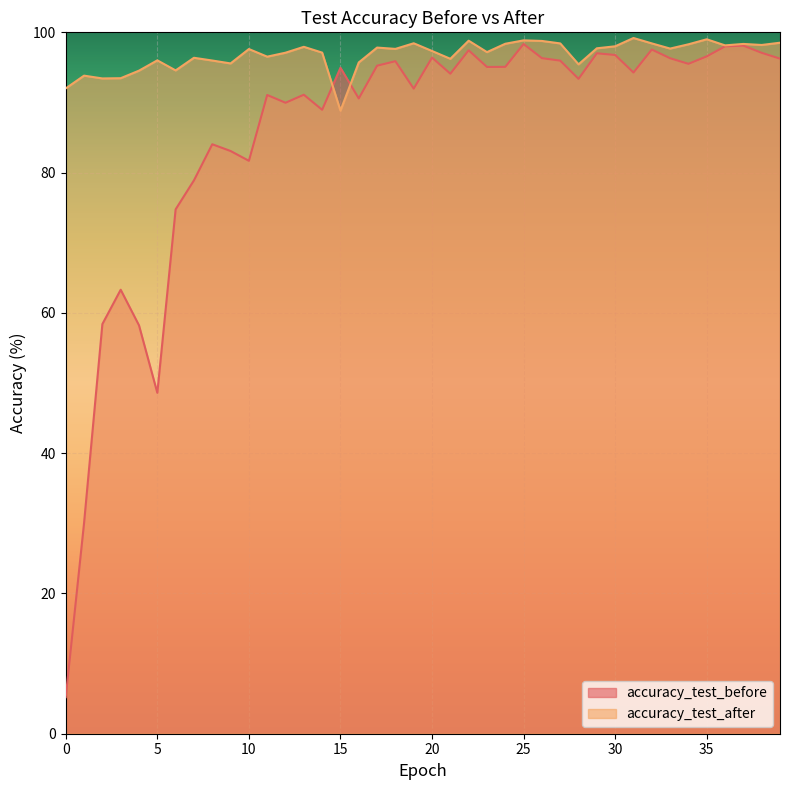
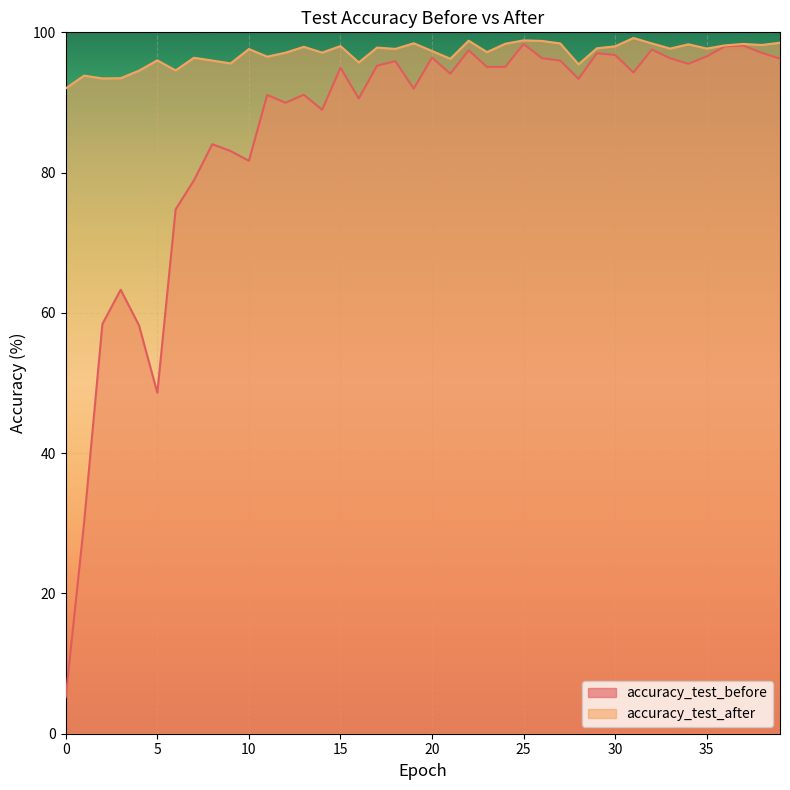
  {
    "accuracy_test_before": {
      "0": 5,
      "5": 49,
      "10": 82,
      "15": 95,
      "20": 96,
      "25": 98,
      "30": 97,
      "35": 97
    },
    "accuracy_test_after": {
      "0": 92,
      "5": 96,
      "10": 98,
-     "15": 89,
+     "15": 98,
      "20": 97,
      "25": 99,
      "30": 98,
-     "35": 99
+     "35": 98
    }
  }
